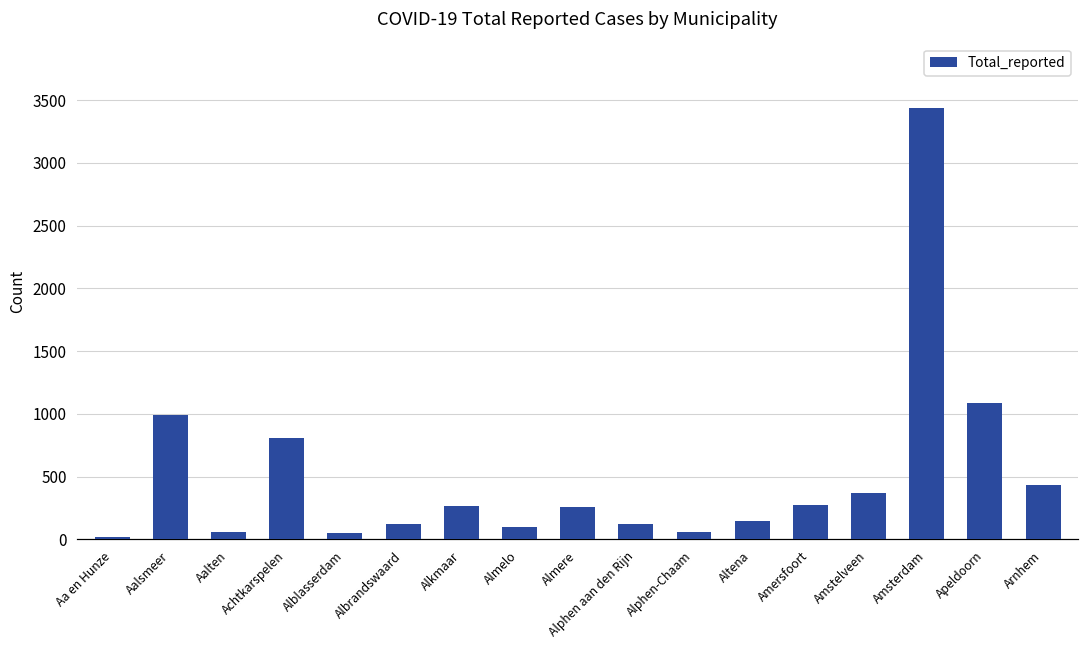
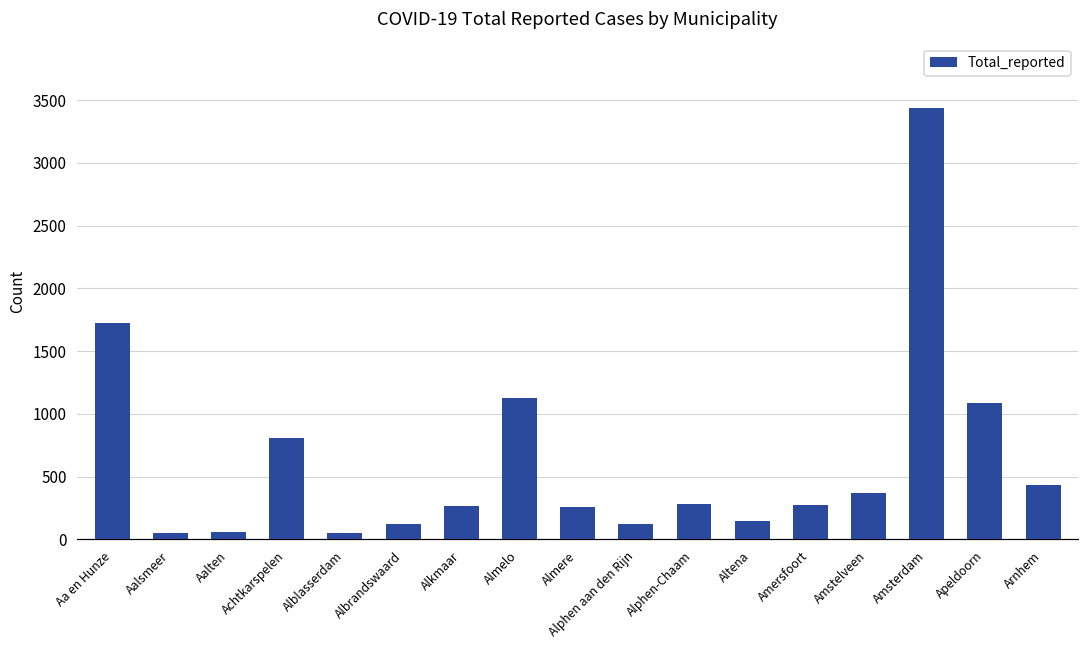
  {
-   "Aa en Hunze": 10,
-   "Aalsmeer": 990,
+   "Aa en Hunze": 1730,
+   "Aalsmeer": 50,
    "Aalten": 60,
    "Achtkarspelen": 800,
    "Alblasserdam": 50,
    "Albrandswaard": 120,
    "Alkmaar": 260,
-   "Almelo": 100,
+   "Almelo": 1130,
    "Almere": 260,
    "Alphen aan den Rijn": 120,
-   "Alphen-Chaam": 60,
+   "Alphen-Chaam": 280,
    "Altena": 150,
    "Amersfoort": 270,
    "Amstelveen": 370,
    "Amsterdam": 3440,
    "Apeldoorn": 1090,
    "Arnhem": 440
  }
